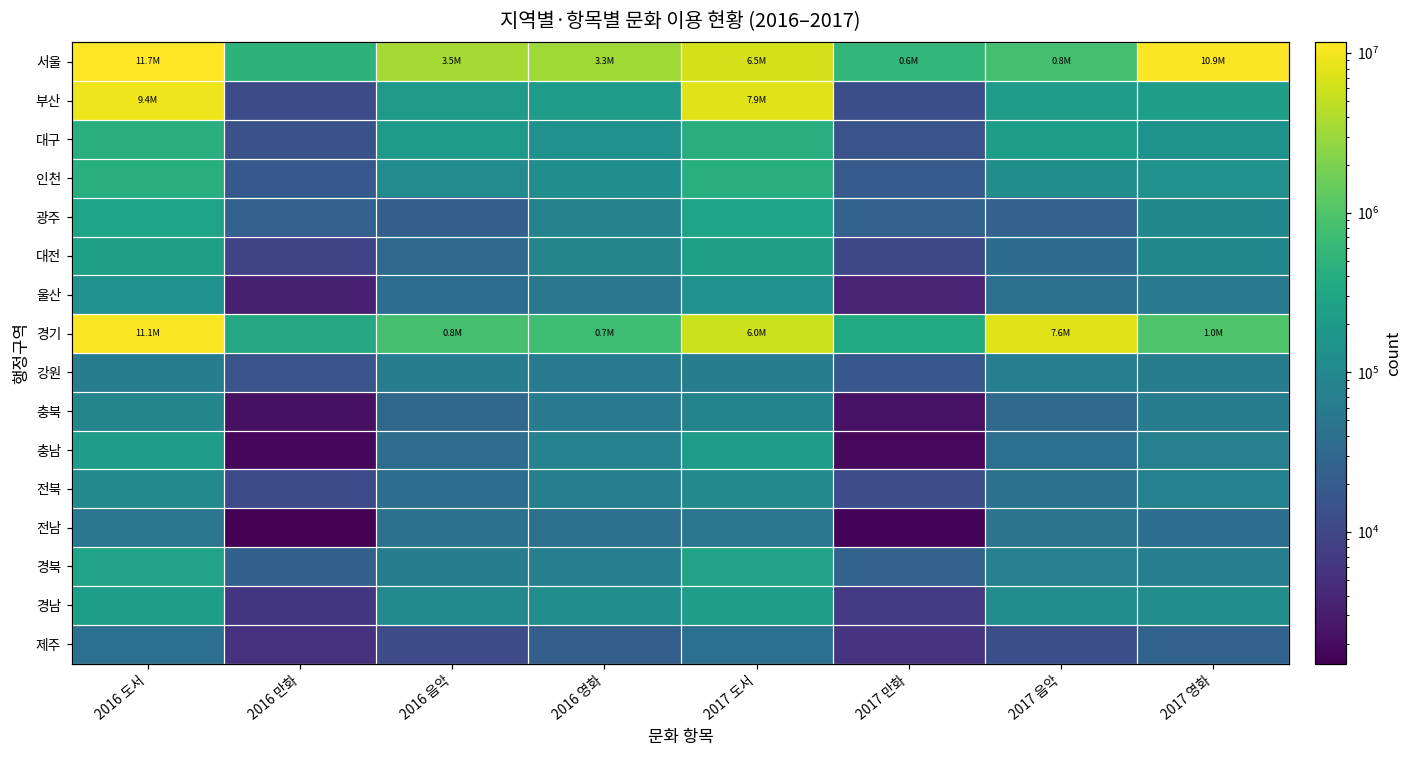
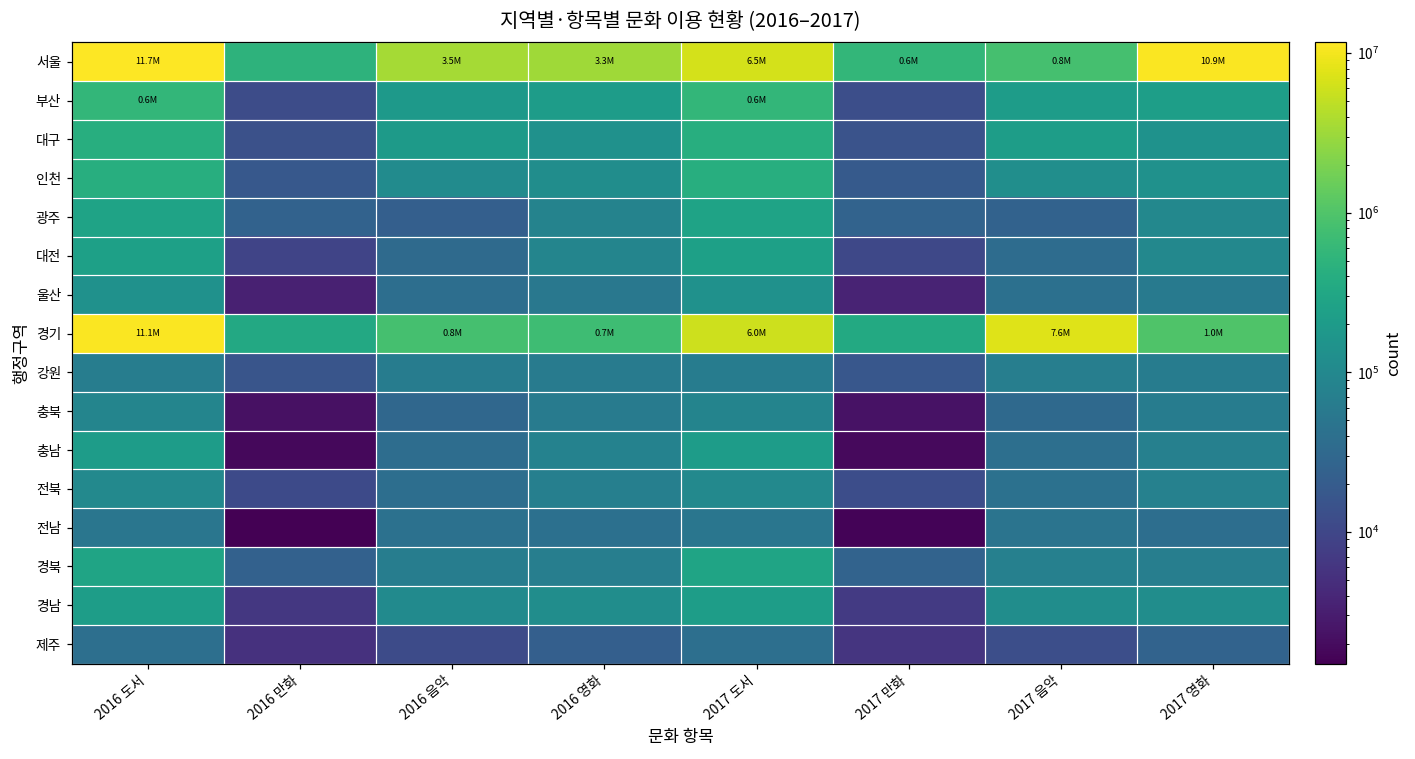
  {
    "서울": {
      "2016 도서": "11.7M",
      "2016 음악": "3.5M",
      "2016 영화": "3.3M",
      "2017 도서": "6.5M",
      "2017 만화": "0.6M",
      "2017 음악": "0.8M",
      "2017 영화": "10.9M"
    },
    "부산": {
-     "2016 도서": "9.4M",
-     "2017 도서": "7.9M"
+     "2016 도서": "0.6M",
+     "2017 도서": "0.6M"
    },
    "경기": {
      "2016 도서": "11.1M",
      "2016 음악": "0.8M",
      "2016 영화": "0.7M",
      "2017 도서": "6.0M",
      "2017 음악": "7.6M",
      "2017 영화": "1.0M"
    }
  }
